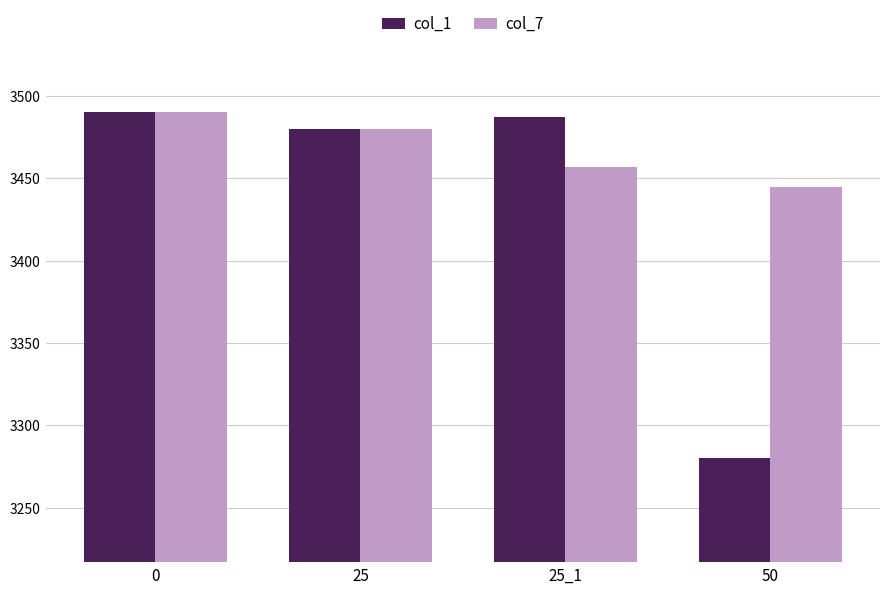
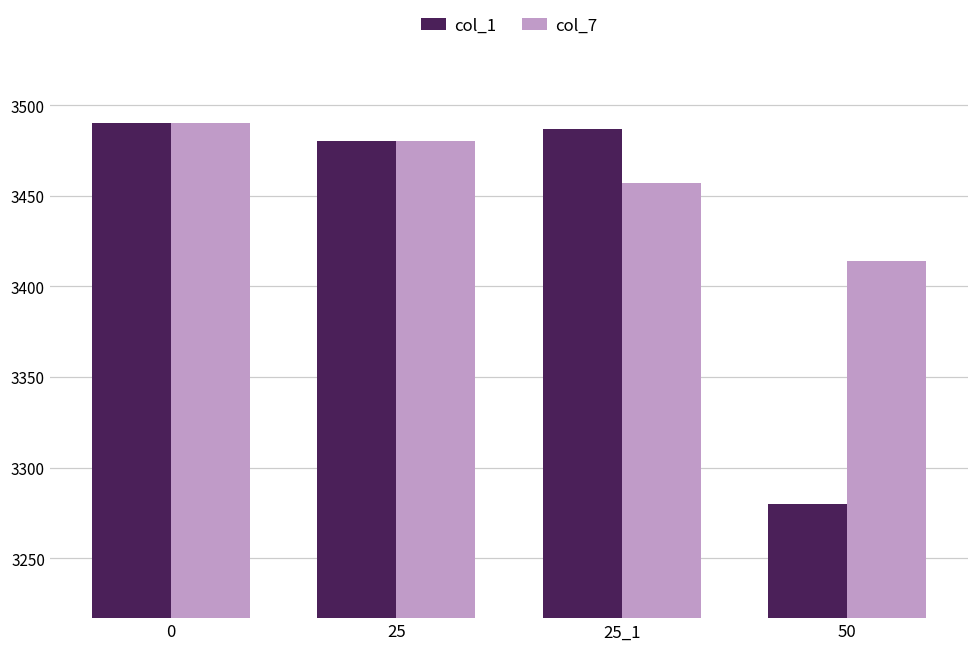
  {
    "col_1": {
      "0": 3490,
      "25": 3480,
      "25_1": 3487,
      "50": 3280
    },
    "col_7": {
      "0": 3490,
      "25": 3480,
      "25_1": 3457,
-     "50": 3445
+     "50": 3414
    }
  }
